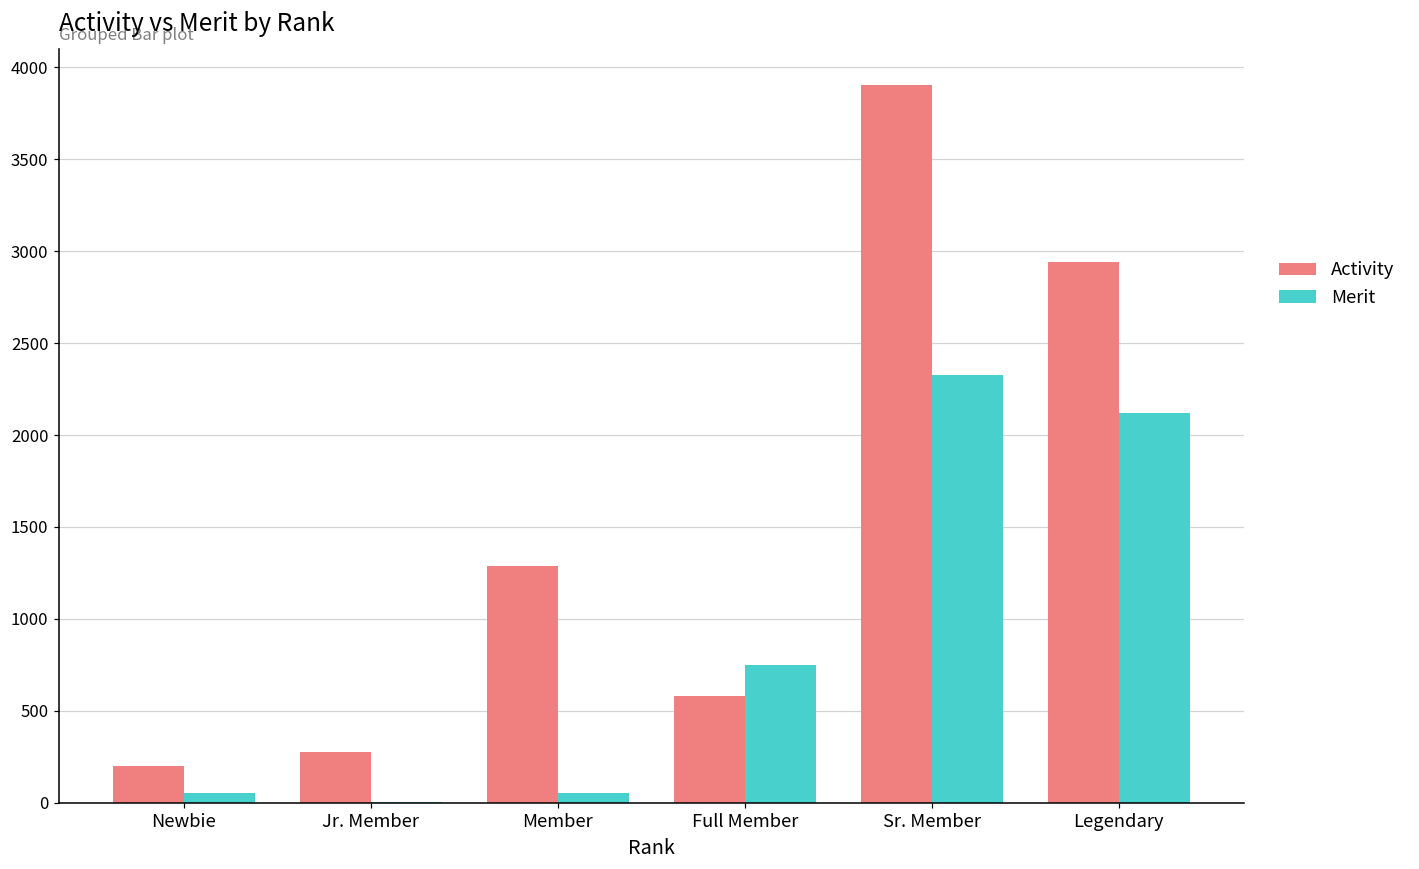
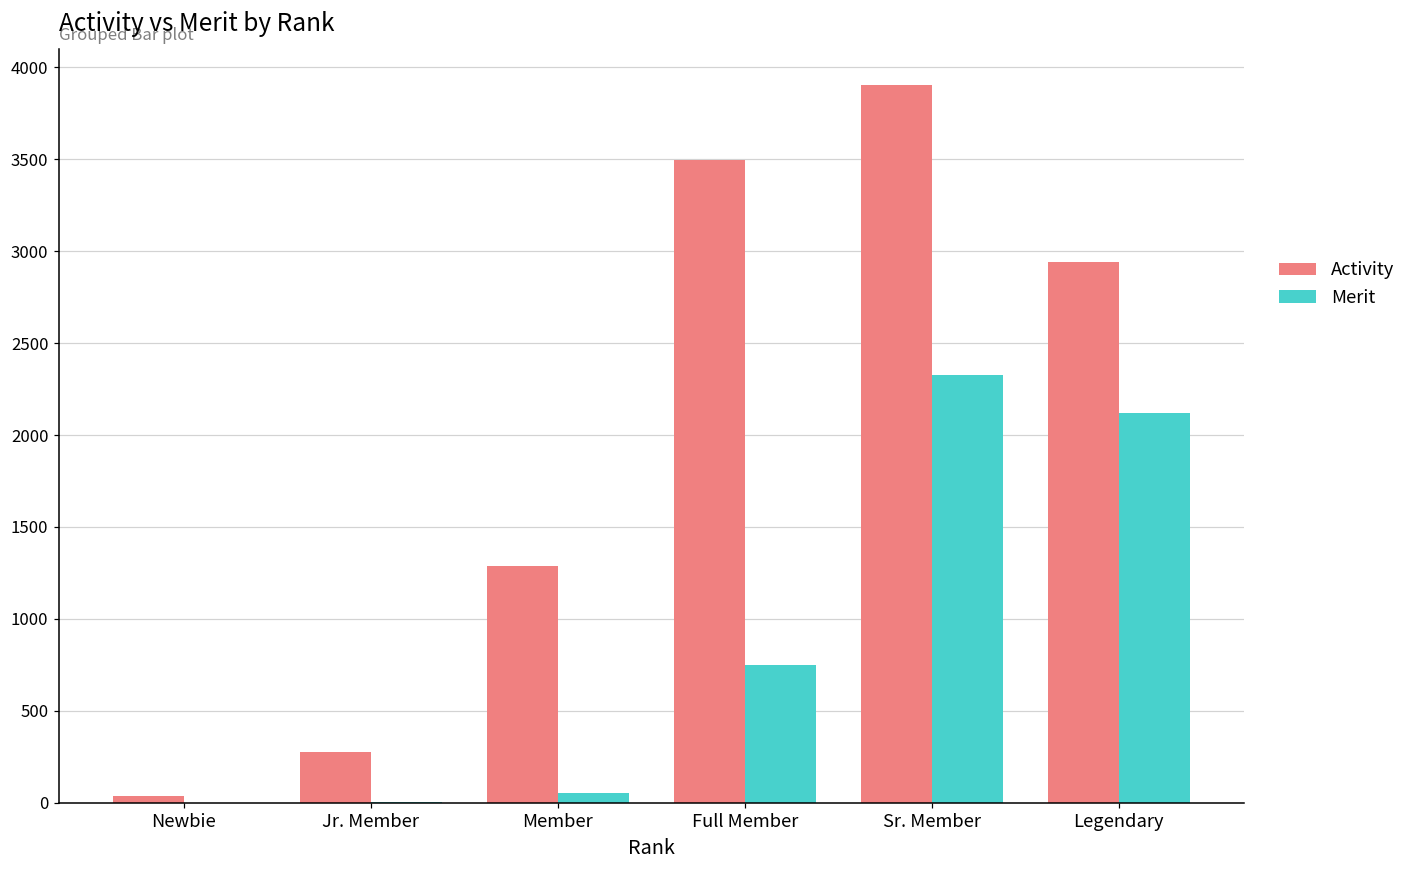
  {
    "Activity": {
-     "Newbie": 200,
+     "Newbie": 40,
      "Jr. Member": 280,
      "Member": 1290,
-     "Full Member": 580,
+     "Full Member": 3490,
      "Sr. Member": 3900,
      "Legendary": 2940
    },
    "Merit": {
-     "Newbie": 50,
+     "Newbie": 0,
      "Member": 50,
      "Full Member": 750,
      "Sr. Member": 2330,
      "Legendary": 2120
    }
  }
